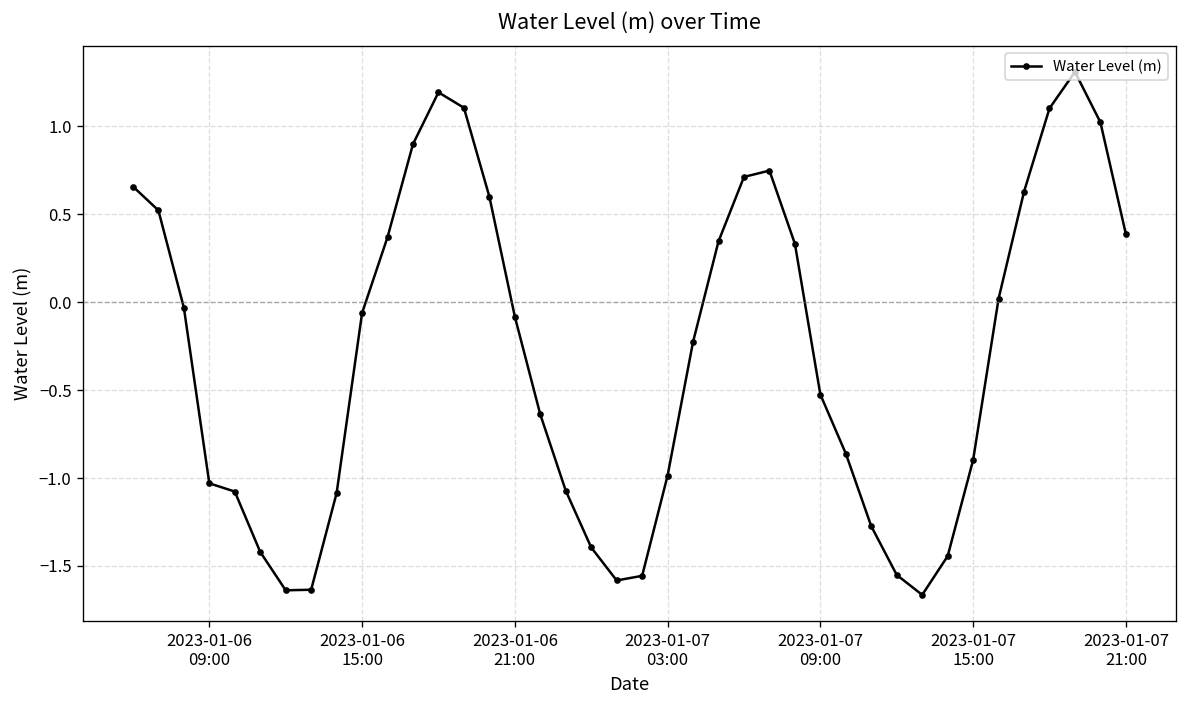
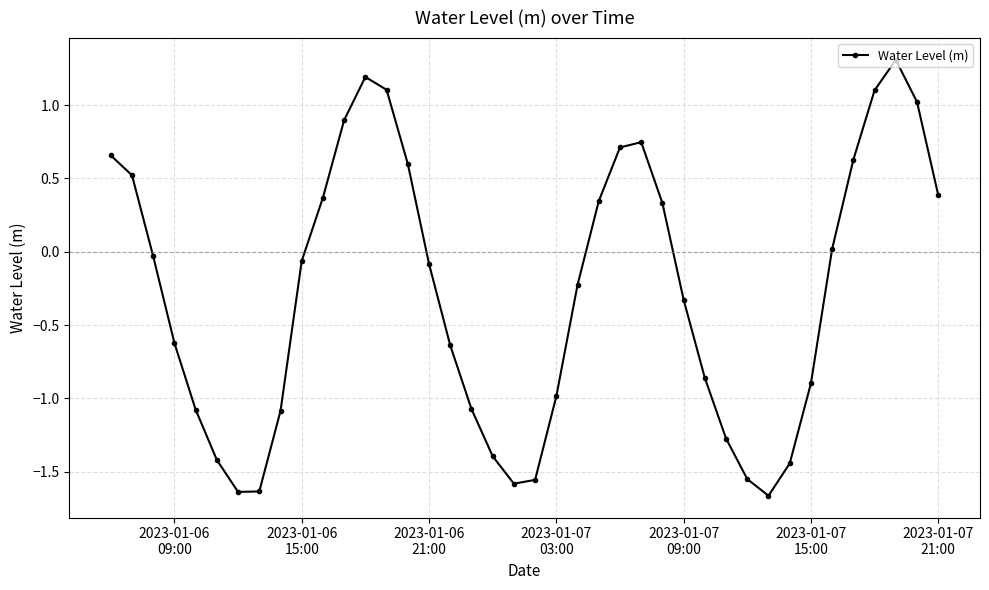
  {
-   "2023-01-06 09:00": -1.03,
+   "2023-01-06 09:00": -0.62,
    "2023-01-06 15:00": -0.06,
    "2023-01-06 21:00": -0.08,
    "2023-01-07 03:00": -0.99,
-   "2023-01-07 09:00": -0.53,
+   "2023-01-07 09:00": -0.33,
    "2023-01-07 15:00": -0.90,
    "2023-01-07 21:00": 0.39
  }
